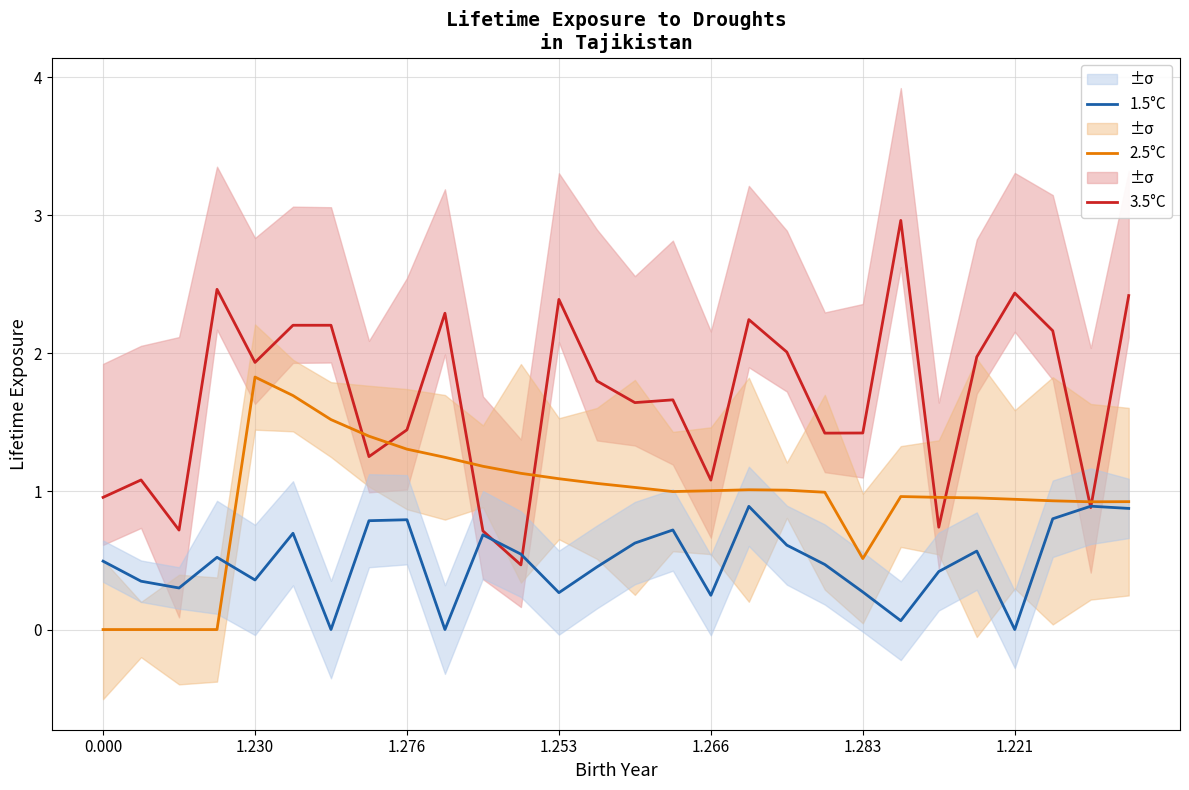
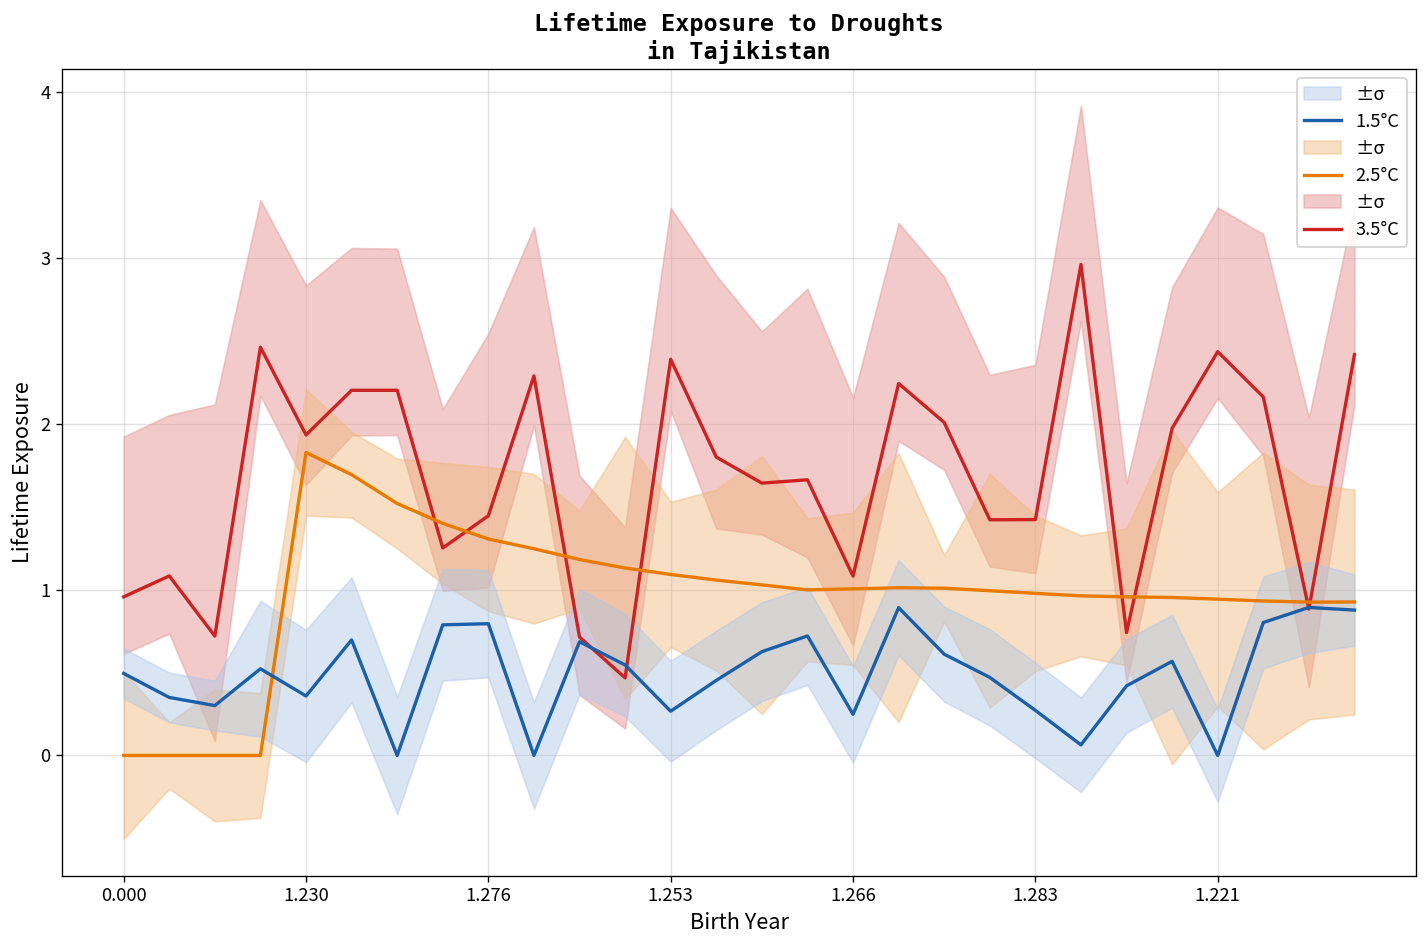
  {
    "3.5°C": {
      "0.000": 0.96,
      "1.230": 1.93,
      "1.276": 1.45,
      "1.253": 2.39,
      "1.266": 1.08,
      "1.283": 1.42,
      "1.221": 2.44
    },
    "2.5°C": {
      "0.000": 0.00,
      "1.230": 1.83,
      "1.276": 1.31,
      "1.253": 1.09,
      "1.266": 1.01,
-     "1.283": 0.51,
+     "1.283": 0.98,
      "1.221": 0.94
    },
    "1.5°C": {
      "1.230": 0.36,
      "1.276": 0.80,
      "1.253": 0.27,
      "1.266": 0.25,
      "1.283": 0.27,
      "1.221": 0.00
    }
  }
